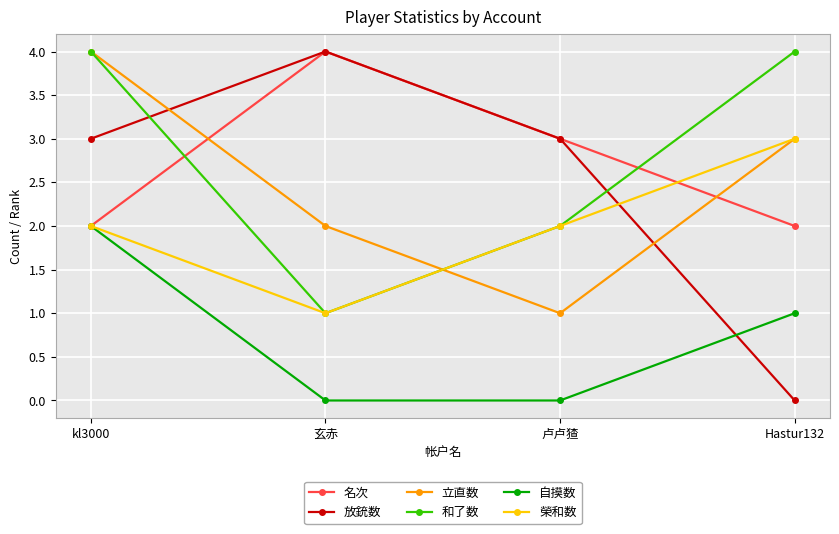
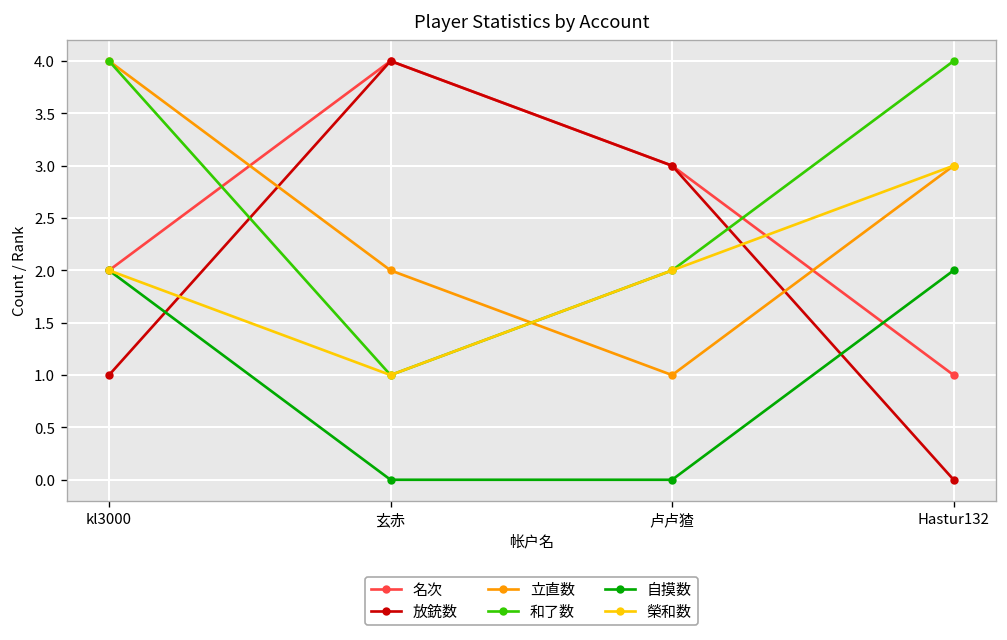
  {
    "名次": {
-     "Hastur132": 2
+     "Hastur132": 1
    },
    "放銃数": {
-     "kl3000": 3,
+     "kl3000": 1,
      "Hastur132": 0
    },
    "和了数": {
      "Hastur132": 4
    },
    "自摸数": {
      "玄赤": 0,
      "卢卢猹": 0,
-     "Hastur132": 1
+     "Hastur132": 2
    }
  }
